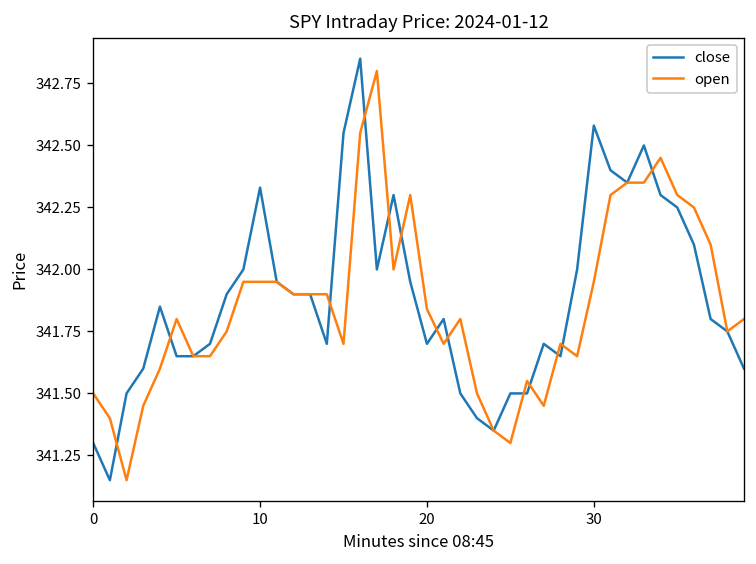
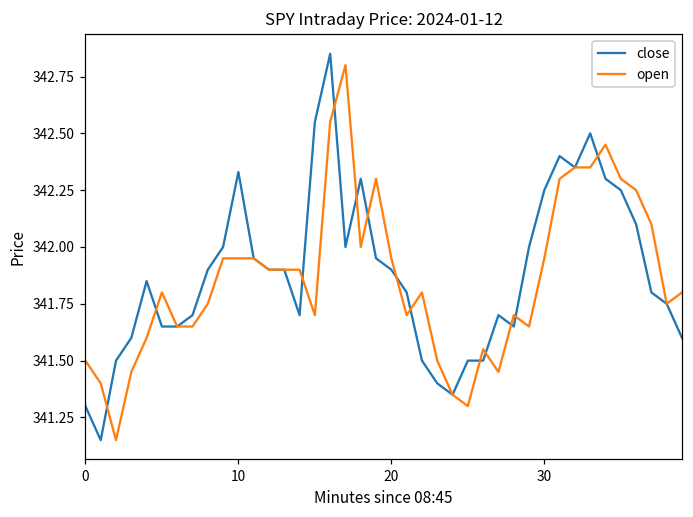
  {
    "close": {
      "0": 341.30,
      "10": 342.33,
-     "20": 341.7,
-     "30": 342.58
+     "20": 341.9,
+     "30": 342.25
    },
    "open": {
      "0": 341.50,
      "10": 341.95,
-     "20": 341.84,
+     "20": 341.95,
      "30": 341.95
    }
  }
